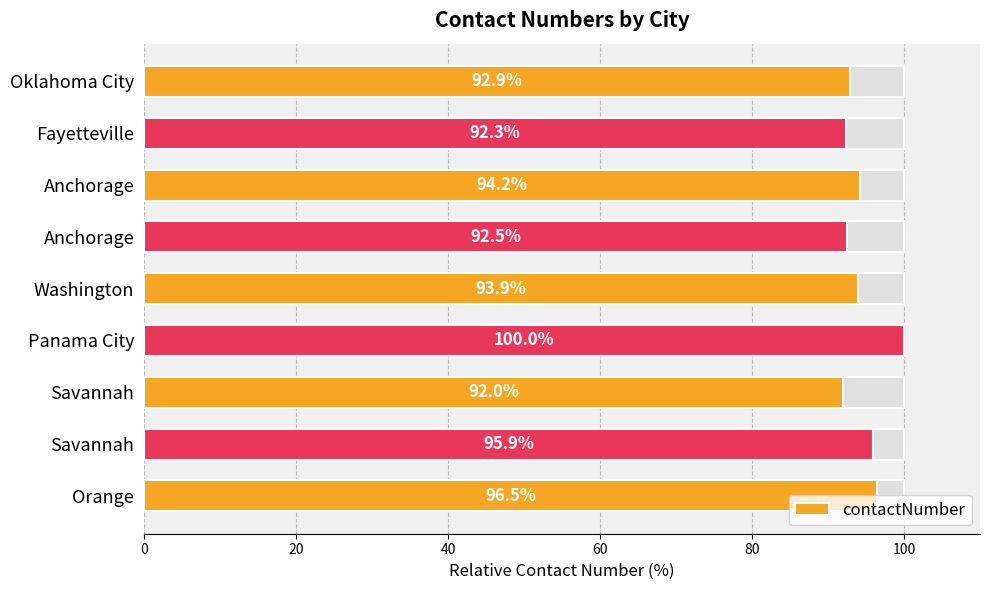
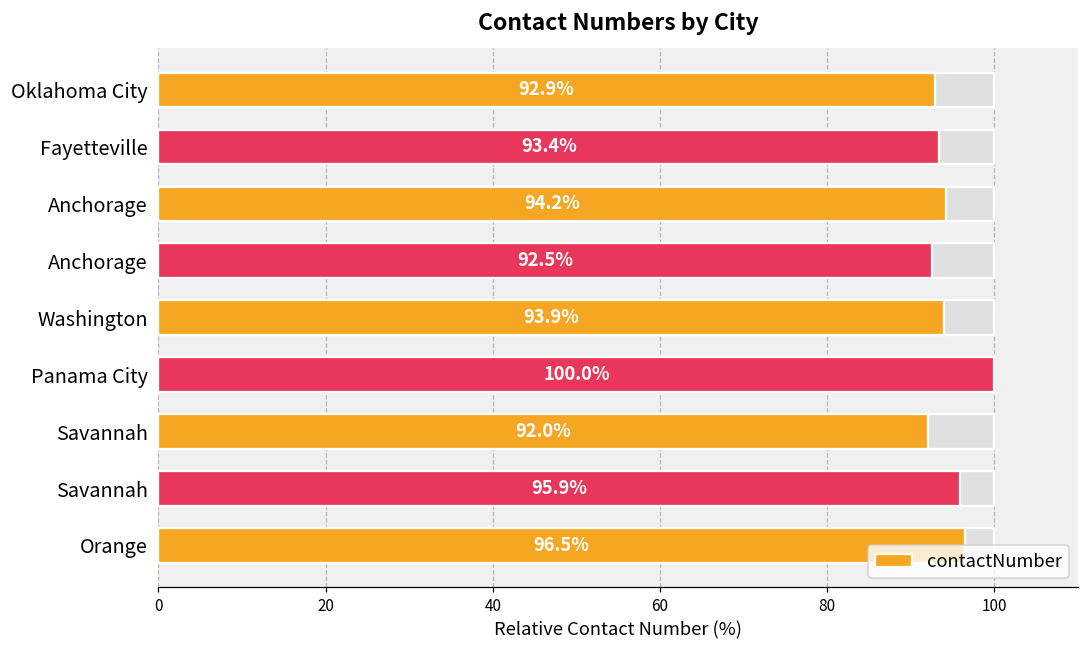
  {
    "contactNumber": {
-     "Fayetteville": "92.3%",
+     "Fayetteville": "93.4%",
      "Panama City": "100.0%"
    }
  }
